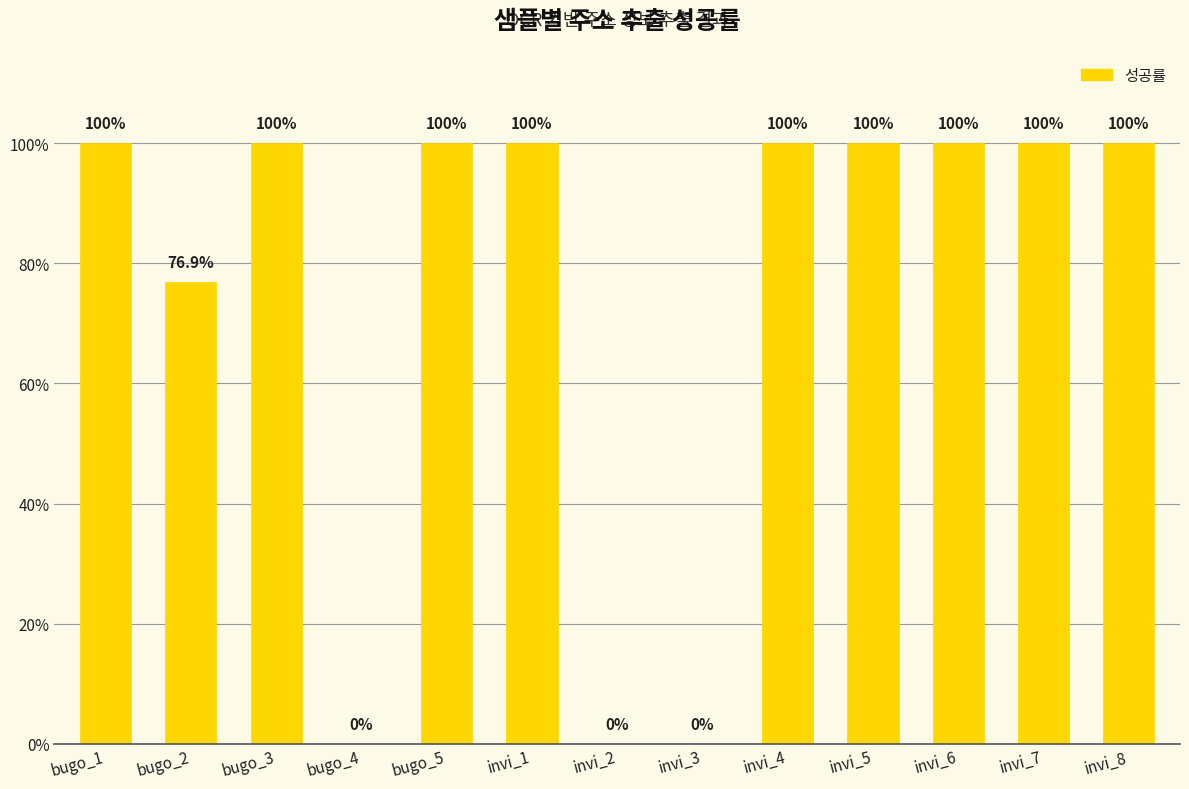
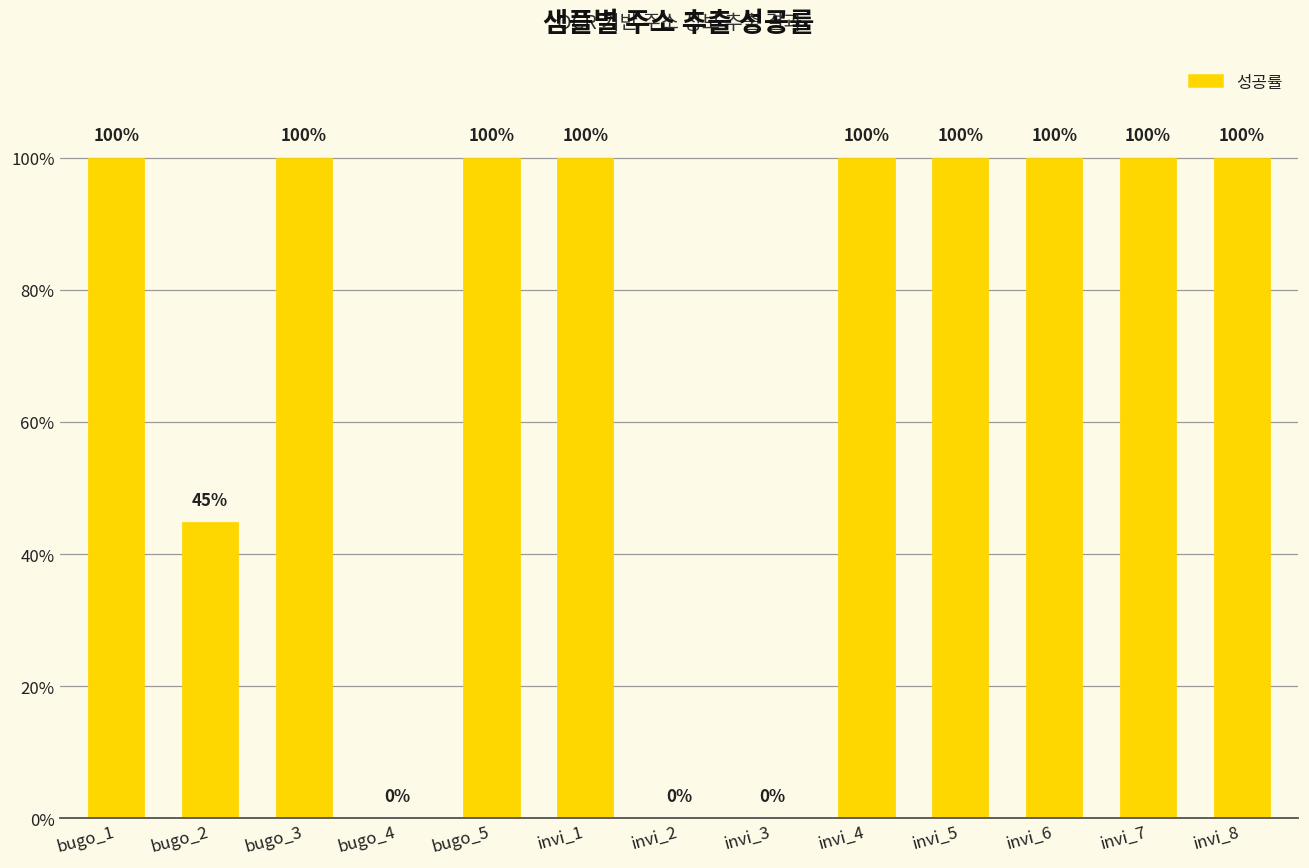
  {
    "bugo_1": "100%",
-   "bugo_2": "76.9%",
+   "bugo_2": "45%",
    "bugo_3": "100%",
    "bugo_4": "0%",
    "bugo_5": "100%",
    "invi_1": "100%",
    "invi_2": "0%",
    "invi_3": "0%",
    "invi_4": "100%",
    "invi_5": "100%",
    "invi_6": "100%",
    "invi_7": "100%",
    "invi_8": "100%"
  }
